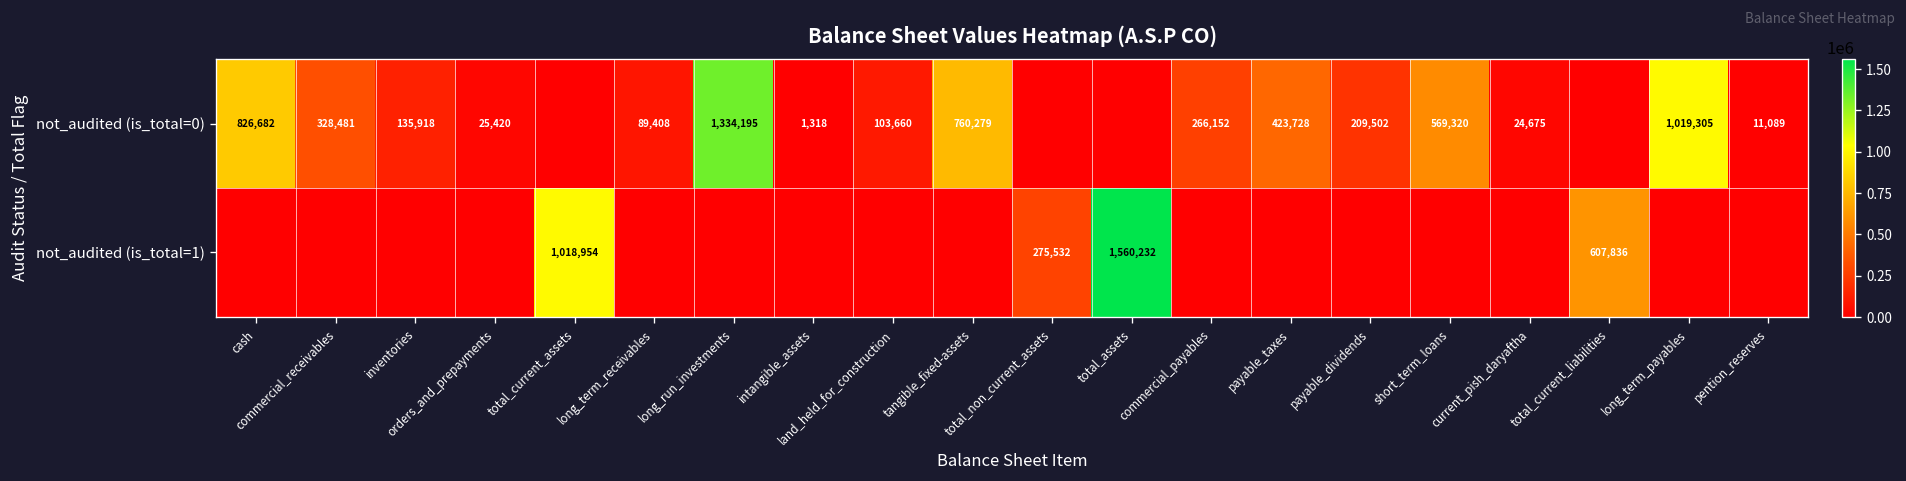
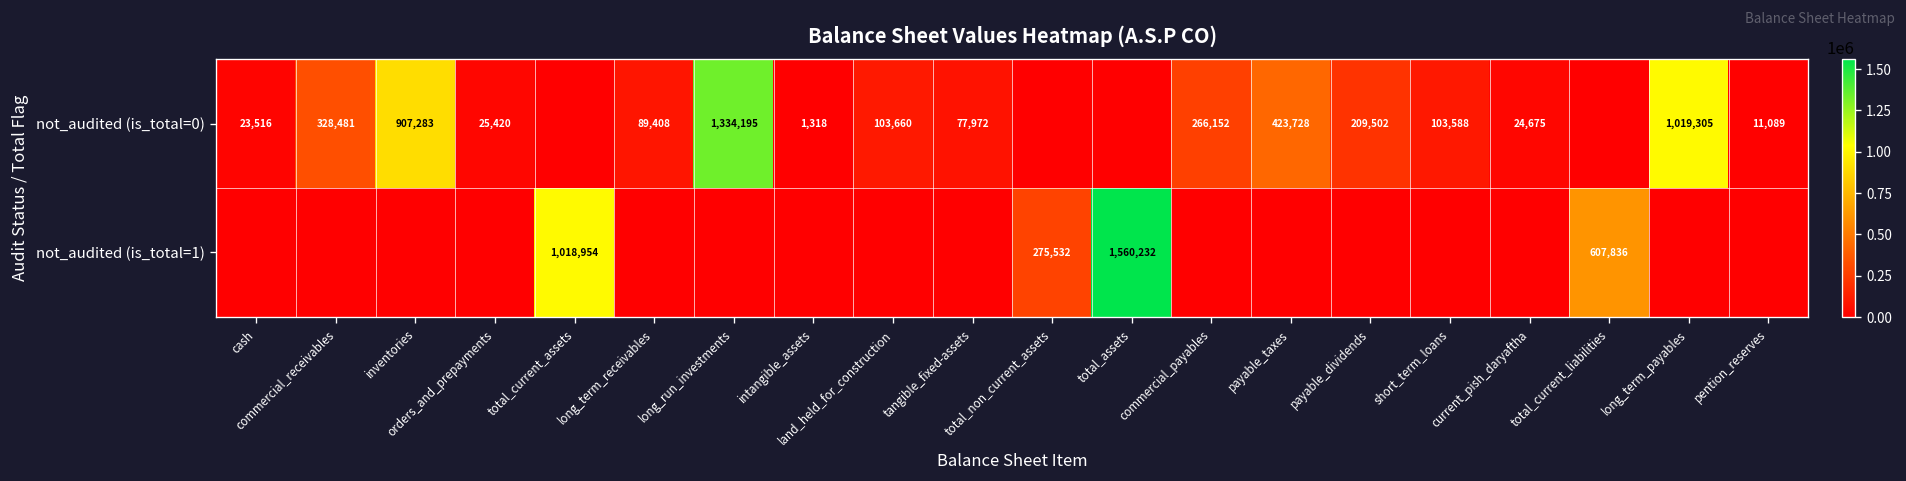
  {
    "not_audited (is_total=0)": {
-     "cash": "826,682",
+     "cash": "23,516",
      "commercial_receivables": "328,481",
-     "inventories": "135,918",
+     "inventories": "907,283",
      "orders_and_prepayments": "25,420",
      "long_term_receivables": "89,408",
      "long_run_investments": "1,334,195",
      "intangible_assets": "1,318",
      "land_held_for_construction": "103,660",
-     "tangible_fixed-assets": "760,279",
+     "tangible_fixed-assets": "77,972",
      "commercial_payables": "266,152",
      "payable_taxes": "423,728",
      "payable_dividends": "209,502",
-     "short_term_loans": "569,320",
+     "short_term_loans": "103,588",
      "current_pish_daryaftha": "24,675",
      "long_term_payables": "1,019,305",
      "pention_reserves": "11,089"
    },
    "not_audited (is_total=1)": {
      "total_current_assets": "1,018,954",
      "total_non_current_assets": "275,532",
      "total_assets": "1,560,232",
      "total_current_liabilities": "607,836"
    }
  }
